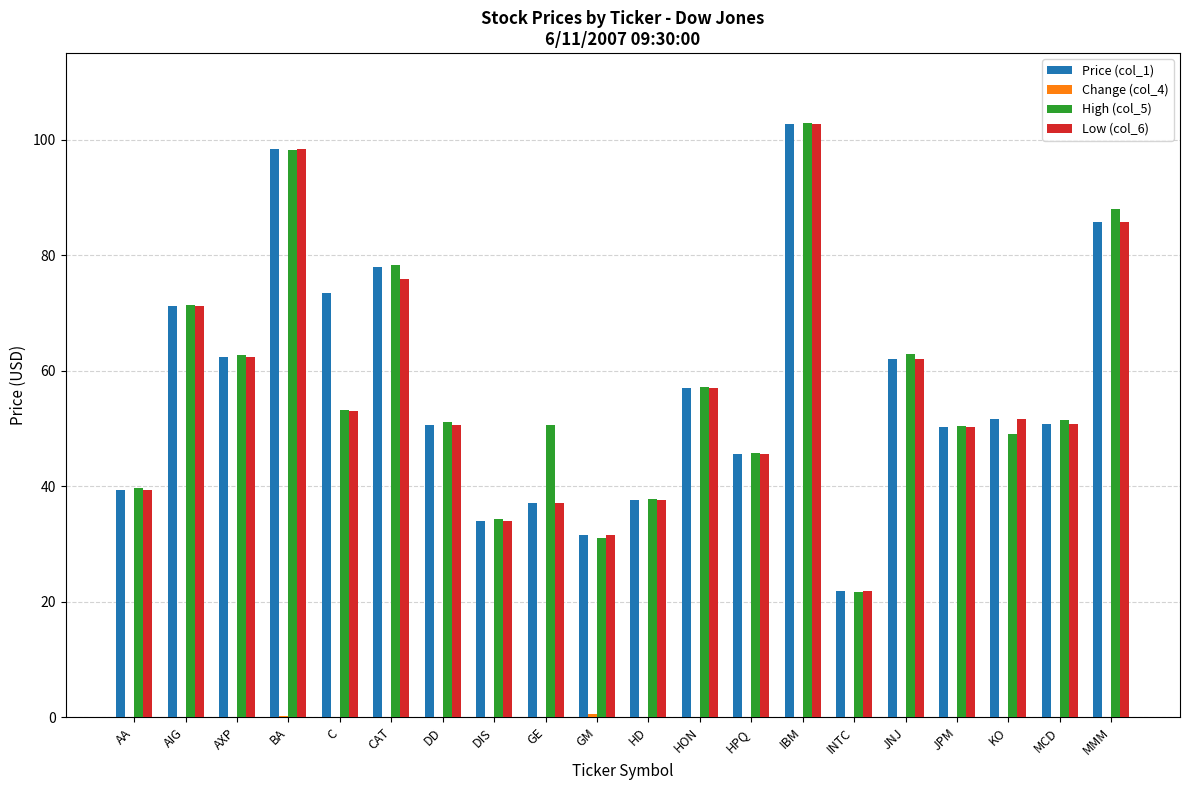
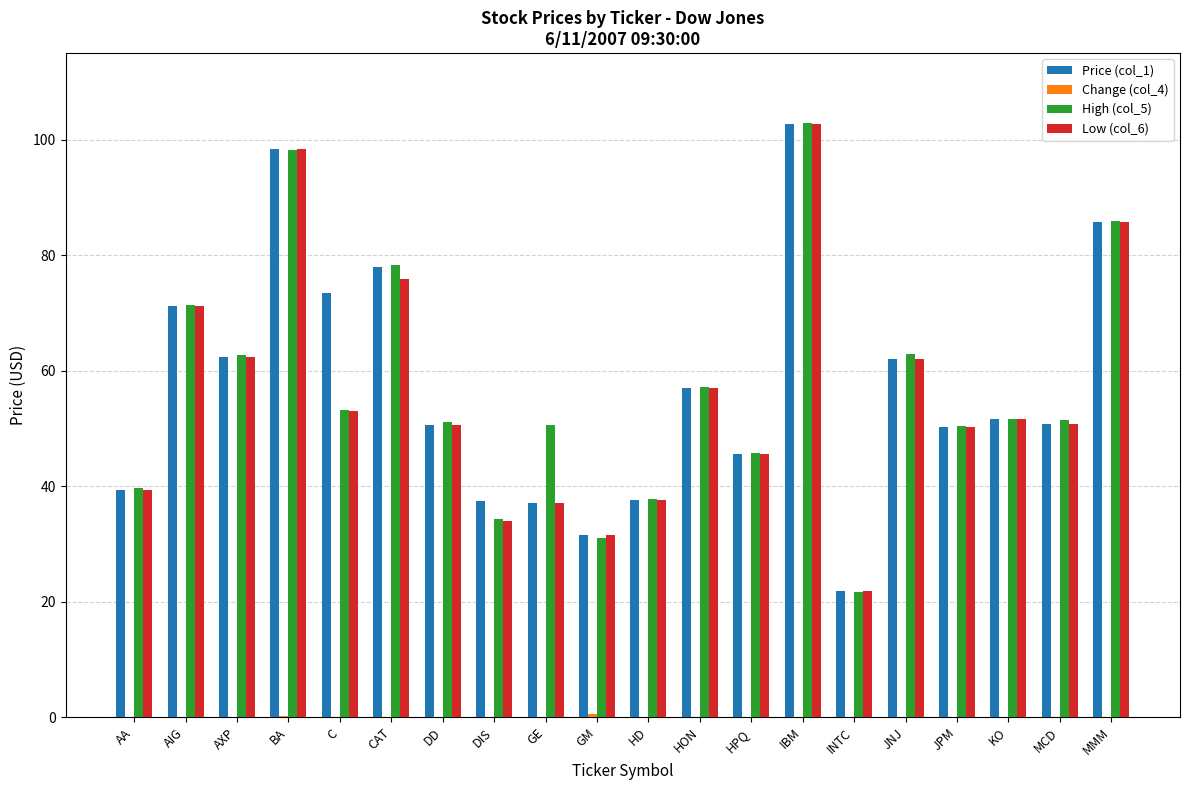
  {
    "Price (col_1)": {
      "AA": 39,
      "AIG": 71,
      "AXP": 62,
      "BA": 98,
      "C": 73,
      "CAT": 78,
      "DD": 51,
-     "DIS": 34,
+     "DIS": 37,
      "GE": 37,
      "GM": 32,
      "HD": 38,
      "HON": 57,
      "HPQ": 46,
      "IBM": 103,
      "INTC": 22,
      "JNJ": 62,
      "JPM": 50,
      "KO": 52,
      "MCD": 51,
      "MMM": 86
    },
    "Change (col_4)": {
      "GM": 1
    },
    "High (col_5)": {
      "AA": 40,
      "AIG": 71,
      "AXP": 63,
      "BA": 98,
      "C": 53,
      "CAT": 78,
      "DD": 51,
      "DIS": 34,
      "GE": 51,
      "GM": 31,
      "HD": 38,
      "HON": 57,
      "HPQ": 46,
      "IBM": 103,
      "INTC": 22,
      "JNJ": 63,
      "JPM": 50,
-     "KO": 49,
+     "KO": 52,
      "MCD": 51,
-     "MMM": 88
+     "MMM": 86
    },
    "Low (col_6)": {
      "AA": 39,
      "AIG": 71,
      "AXP": 62,
      "BA": 98,
      "C": 53,
      "CAT": 76,
      "DD": 51,
      "DIS": 34,
      "GE": 37,
      "GM": 32,
      "HD": 38,
      "HON": 57,
      "HPQ": 46,
      "IBM": 103,
      "INTC": 22,
      "JNJ": 62,
      "JPM": 50,
      "KO": 52,
      "MCD": 51,
      "MMM": 86
    }
  }
